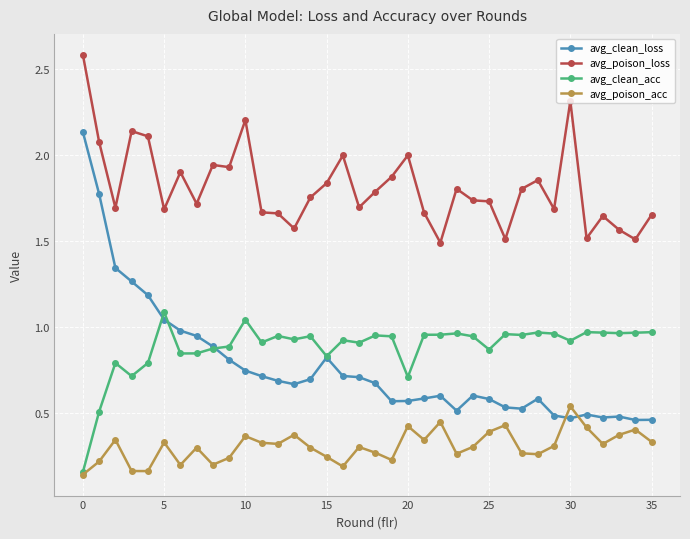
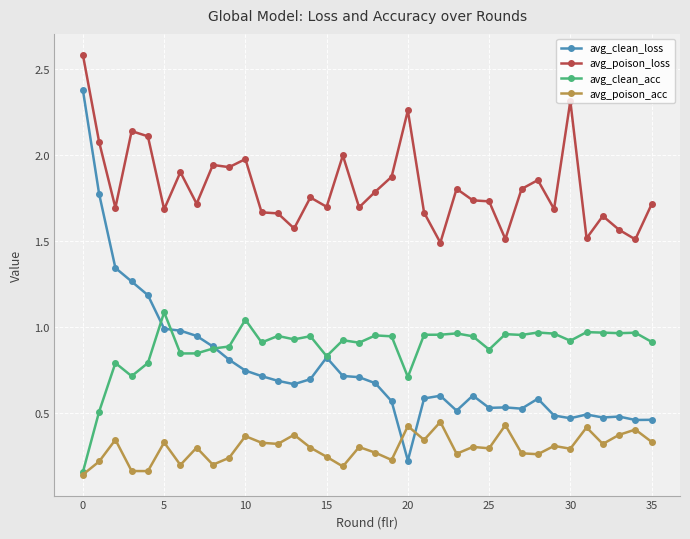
  {
    "avg_clean_loss": {
-     "0": 2.13,
-     "5": 1.04,
+     "0": 2.38,
+     "5": 0.99,
      "10": 0.75,
-     "20": 0.57,
-     "25": 0.58,
+     "20": 0.22,
+     "25": 0.53,
      "30": 0.47,
      "35": 0.46
    },
    "avg_poison_loss": {
      "0": 2.58,
      "5": 1.68,
-     "10": 2.20,
-     "15": 1.84,
-     "20": 2.00,
+     "10": 1.98,
+     "15": 1.70,
+     "20": 2.26,
      "25": 1.73,
-     "35": 1.65
+     "35": 1.71
    },
    "avg_clean_acc": {
      "0": 0.15,
      "5": 1.09,
      "10": 1.04,
      "20": 0.71,
      "25": 0.87,
      "30": 0.92,
-     "35": 0.97
+     "35": 0.91
    },
    "avg_poison_acc": {
      "0": 0.14,
      "5": 0.33,
      "10": 0.36,
      "15": 0.24,
      "20": 0.42,
-     "25": 0.39,
-     "30": 0.54,
+     "25": 0.29,
+     "30": 0.29,
      "35": 0.33
    }
  }
